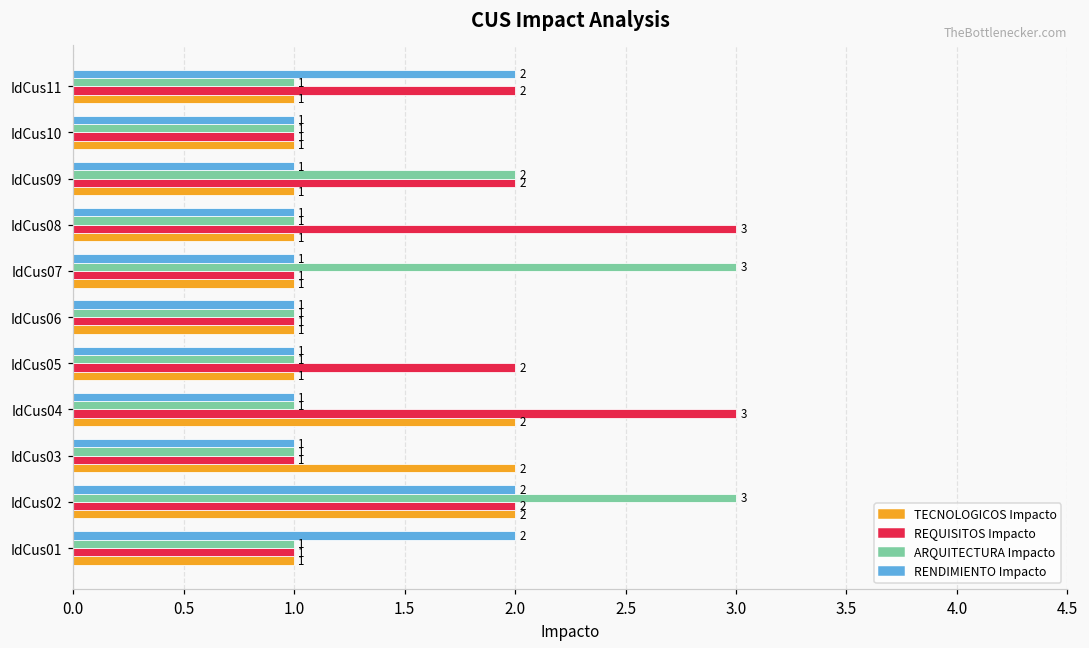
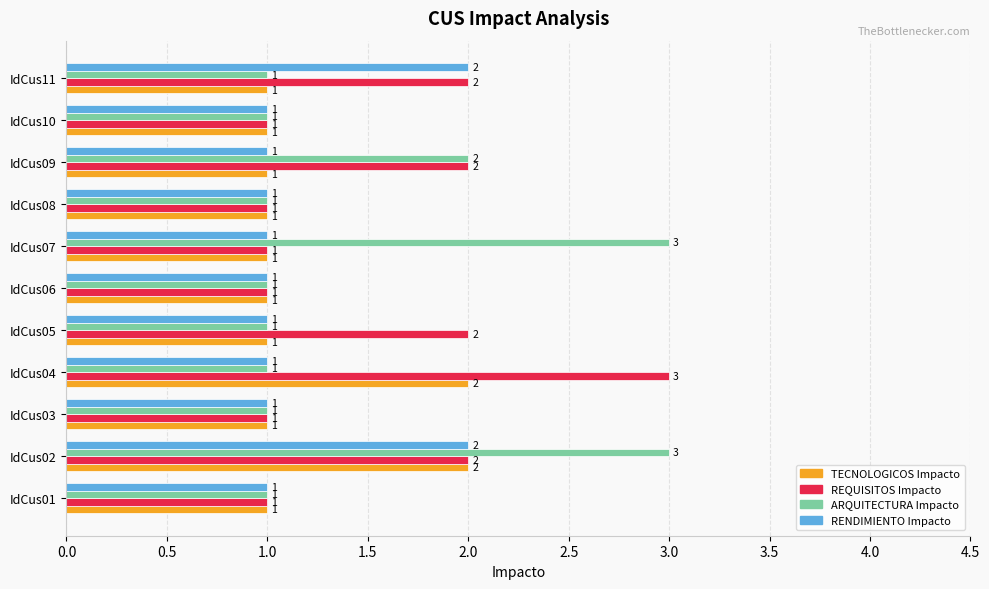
  {
    "TECNOLOGICOS Impacto": {
      "IdCus11": 1,
      "IdCus09": 1,
      "IdCus05": 1,
      "IdCus04": 2,
-     "IdCus03": 2
+     "IdCus03": 1
    },
    "REQUISITOS Impacto": {
      "IdCus11": 2,
-     "IdCus08": 3,
+     "IdCus08": 1,
      "IdCus05": 2,
      "IdCus04": 3
    },
    "ARQUITECTURA Impacto": {
      "IdCus11": 1,
      "IdCus07": 3,
      "IdCus02": 3
    },
    "RENDIMIENTO Impacto": {
      "IdCus11": 2,
      "IdCus09": 1,
      "IdCus07": 1,
      "IdCus02": 2,
-     "IdCus01": 2
+     "IdCus01": 1
    }
  }
